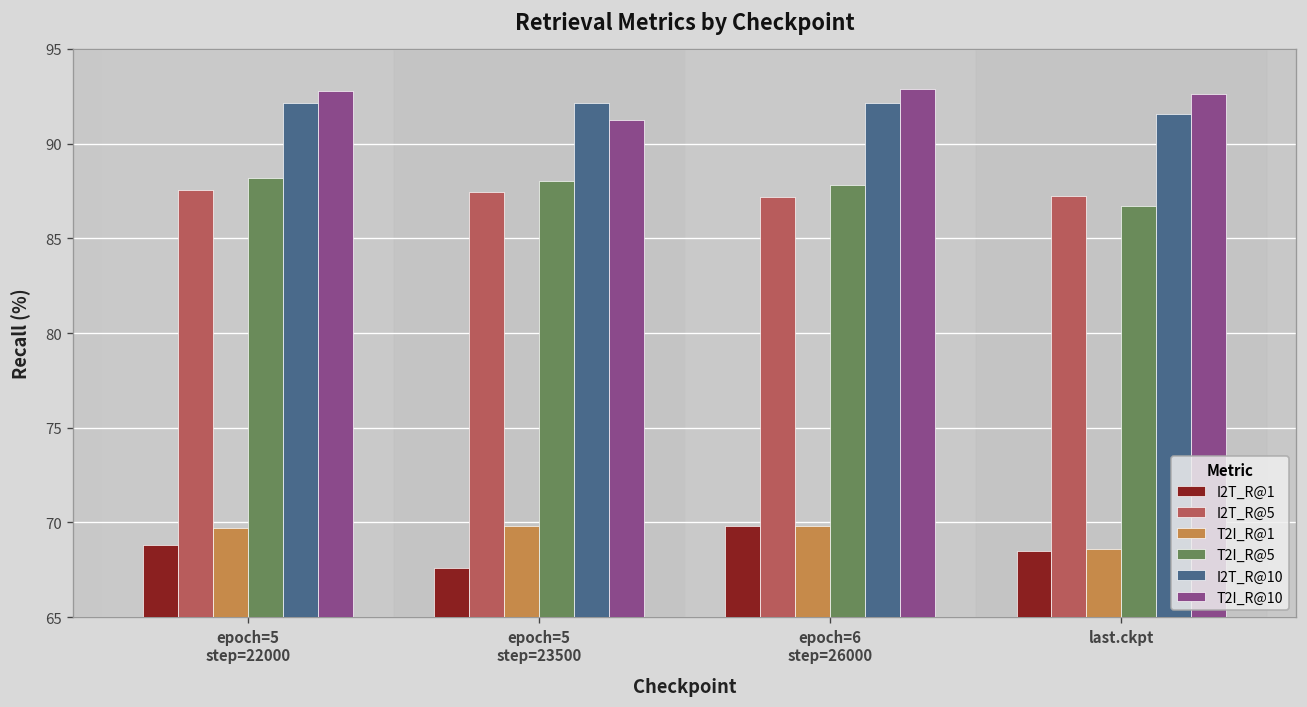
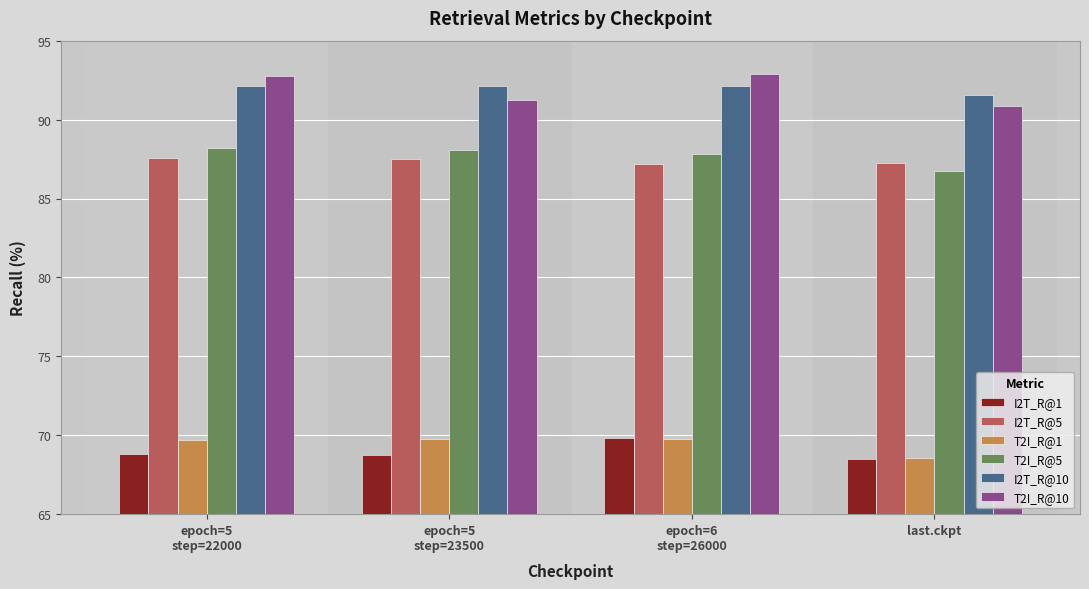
  {
    "I2T_R@1": {
      "epoch=5 step=22000": 68.8,
-     "epoch=5 step=23500": 67.6,
+     "epoch=5 step=23500": 68.7,
      "epoch=6 step=26000": 69.8,
      "last.ckpt": 68.5
    },
    "T2I_R@5": {
      "epoch=5 step=22000": 88.2,
      "epoch=5 step=23500": 88.0,
      "epoch=6 step=26000": 87.8,
      "last.ckpt": 86.7
    },
    "I2T_R@10": {
      "epoch=5 step=22000": 92.1,
      "epoch=5 step=23500": 92.1,
      "epoch=6 step=26000": 92.1,
      "last.ckpt": 91.6
    },
    "T2I_R@10": {
      "epoch=5 step=22000": 92.8,
      "epoch=5 step=23500": 91.2,
      "epoch=6 step=26000": 92.9,
-     "last.ckpt": 92.6
+     "last.ckpt": 90.9
    }
  }
